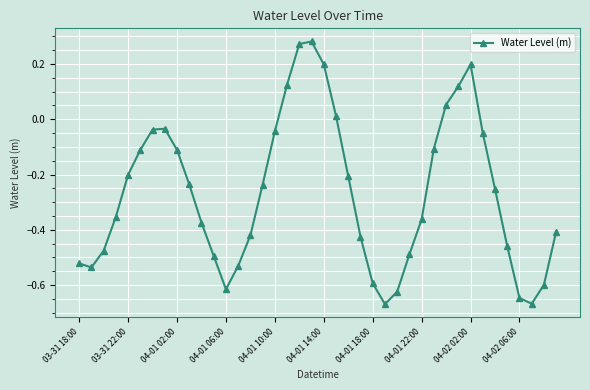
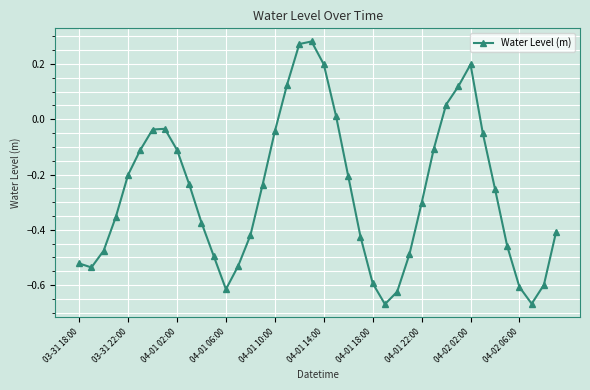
  {
    "03-31 18:00": -0.52,
    "03-31 22:00": -0.20,
    "04-01 02:00": -0.11,
    "04-01 06:00": -0.62,
    "04-01 10:00": -0.04,
    "04-01 14:00": 0.20,
    "04-01 18:00": -0.59,
-   "04-01 22:00": -0.36,
+   "04-01 22:00": -0.30,
    "04-02 02:00": 0.20,
-   "04-02 06:00": -0.65
+   "04-02 06:00": -0.61
  }
